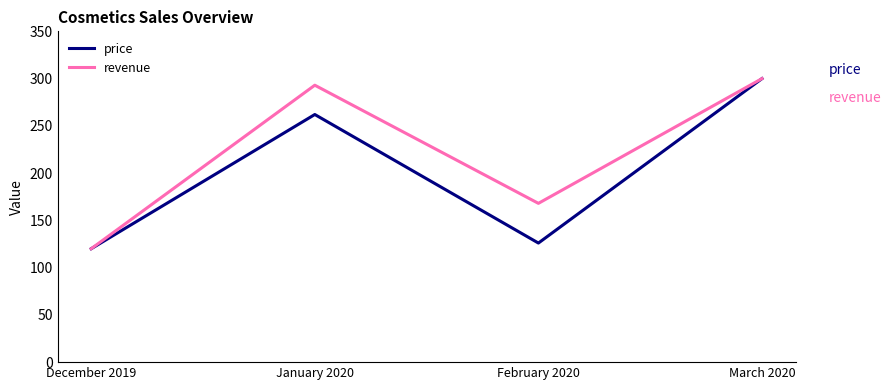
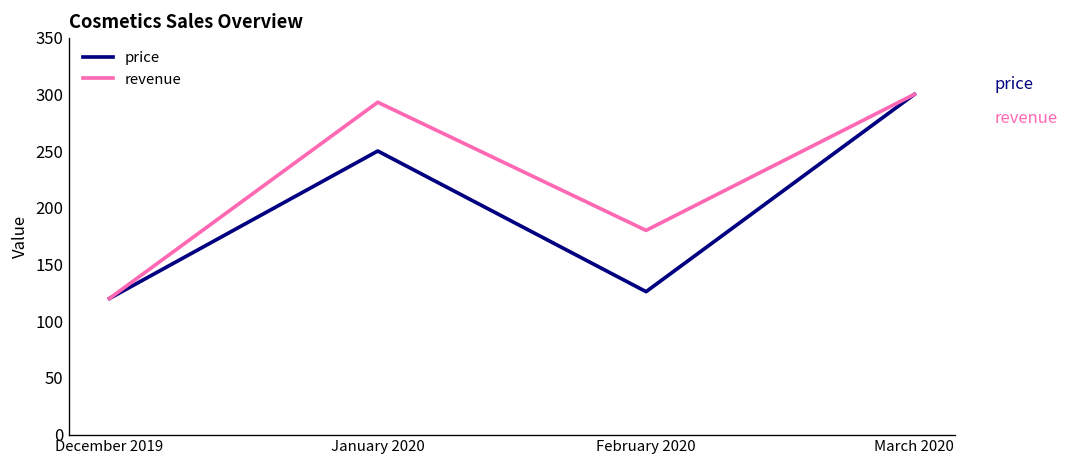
  {
    "price": {
-     "January 2020": 260,
+     "January 2020": 250,
      "February 2020": 130
    },
    "revenue": {
      "January 2020": 290,
-     "February 2020": 170
+     "February 2020": 180
    }
  }
